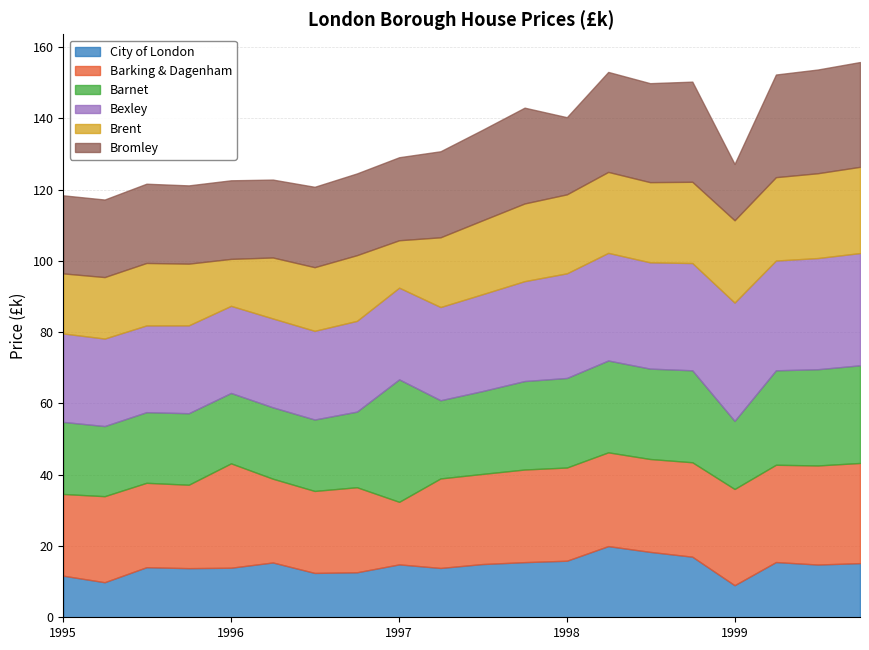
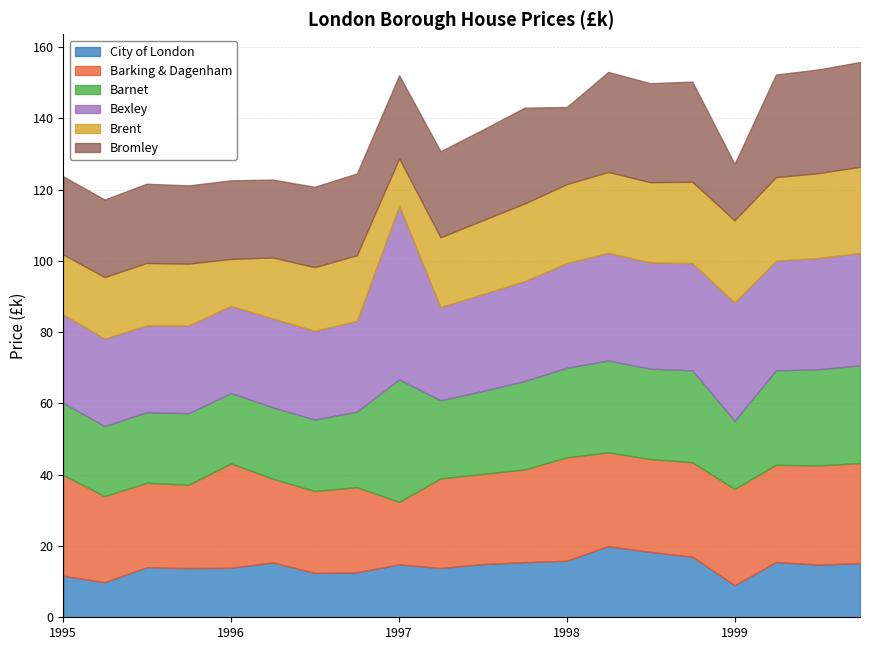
  {
    "City of London": {
      "1995": 12,
      "1996": 14,
      "1997": 15,
      "1998": 16,
      "1999": 9
    },
    "Barking & Dagenham": {
-     "1995": 23,
+     "1995": 28,
      "1996": 29,
      "1997": 18,
-     "1998": 26,
+     "1998": 29,
      "1999": 27
    },
    "Barnet": {
      "1995": 20,
      "1996": 20,
      "1997": 34,
      "1998": 25,
      "1999": 19
    },
    "Bexley": {
      "1995": 25,
      "1996": 24,
-     "1997": 26,
+     "1997": 49,
      "1998": 29,
      "1999": 33
    },
    "Brent": {
      "1995": 17,
      "1996": 13,
      "1997": 13,
      "1998": 22,
      "1999": 23
    },
    "Bromley": {
      "1995": 22,
      "1996": 22,
      "1997": 23,
      "1998": 22,
      "1999": 16
    }
  }
